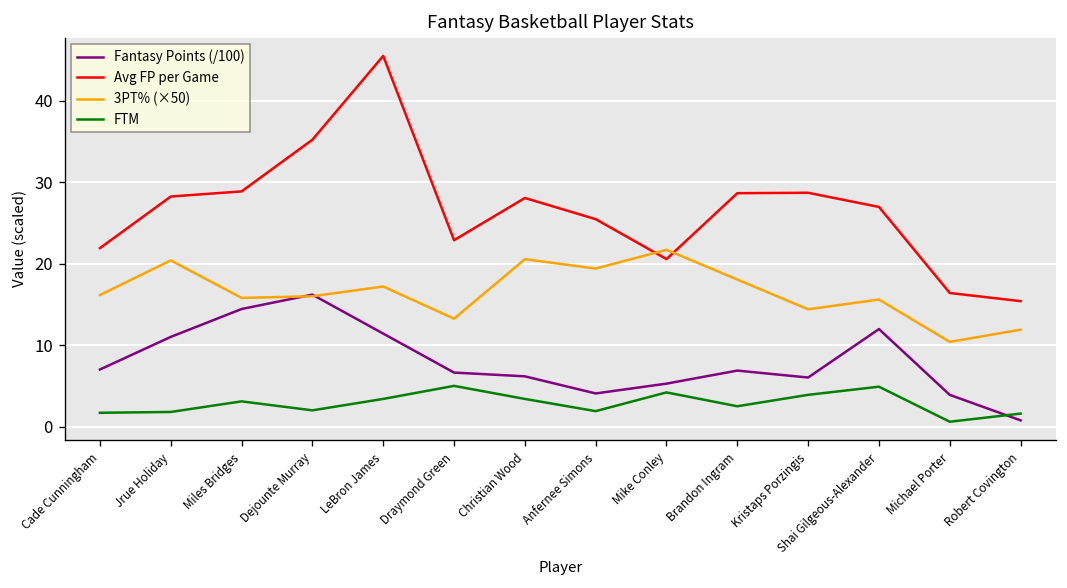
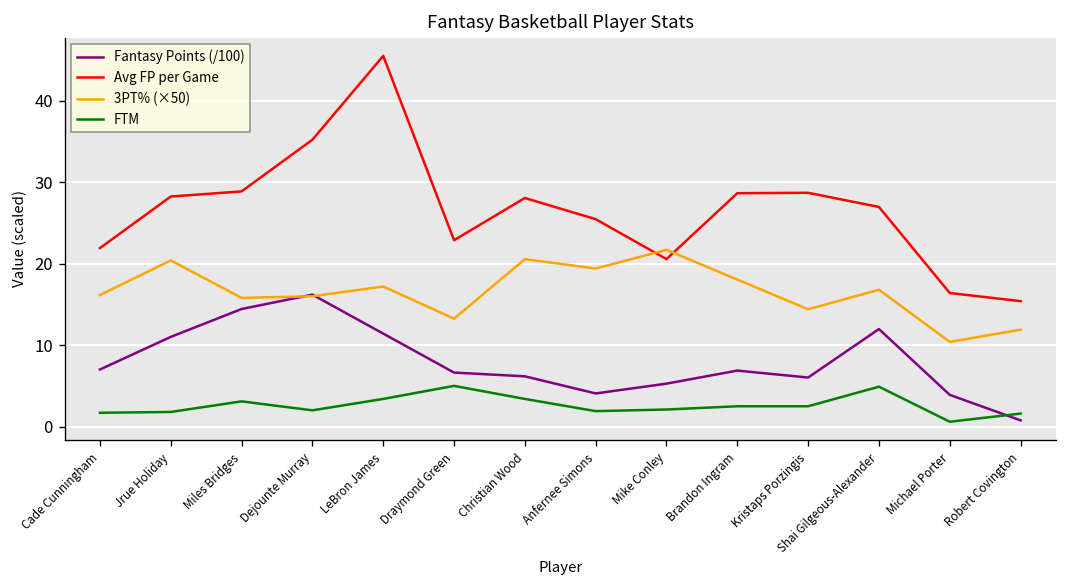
  {
    "Fantasy Points (/100)": {
      "Cade Cunningham": 7,
      "Jrue Holiday": 11,
      "Miles Bridges": 14,
      "LeBron James": 11,
      "Draymond Green": 7,
      "Christian Wood": 6,
      "Anfernee Simons": 4,
      "Mike Conley": 5,
      "Brandon Ingram": 7,
      "Kristaps Porzingis": 6,
      "Shai Gilgeous-Alexander": 12,
      "Michael Porter": 4,
      "Robert Covington": 1
    },
    "Avg FP per Game": {
      "Cade Cunningham": 22,
      "Jrue Holiday": 28,
      "Miles Bridges": 29,
      "Dejounte Murray": 35,
      "LeBron James": 46,
      "Draymond Green": 23,
      "Christian Wood": 28,
      "Anfernee Simons": 25,
      "Mike Conley": 21,
      "Brandon Ingram": 29,
      "Kristaps Porzingis": 29,
      "Shai Gilgeous-Alexander": 27,
      "Michael Porter": 16,
      "Robert Covington": 15
    },
    "3PT% (×50)": {
      "Cade Cunningham": 16,
      "Jrue Holiday": 20,
      "Miles Bridges": 16,
      "LeBron James": 17,
      "Draymond Green": 13,
      "Christian Wood": 21,
      "Anfernee Simons": 19,
      "Mike Conley": 22,
      "Brandon Ingram": 18,
      "Kristaps Porzingis": 14,
-     "Shai Gilgeous-Alexander": 16,
+     "Shai Gilgeous-Alexander": 17,
      "Michael Porter": 10,
      "Robert Covington": 12
    },
    "FTM": {
      "Cade Cunningham": 2,
      "Jrue Holiday": 2,
      "Miles Bridges": 3,
      "Dejounte Murray": 2,
      "LeBron James": 3,
      "Draymond Green": 5,
      "Christian Wood": 3,
      "Anfernee Simons": 2,
-     "Mike Conley": 4,
+     "Mike Conley": 2,
      "Brandon Ingram": 3,
-     "Kristaps Porzingis": 4,
+     "Kristaps Porzingis": 3,
      "Shai Gilgeous-Alexander": 5,
      "Michael Porter": 1,
      "Robert Covington": 2
    }
  }
